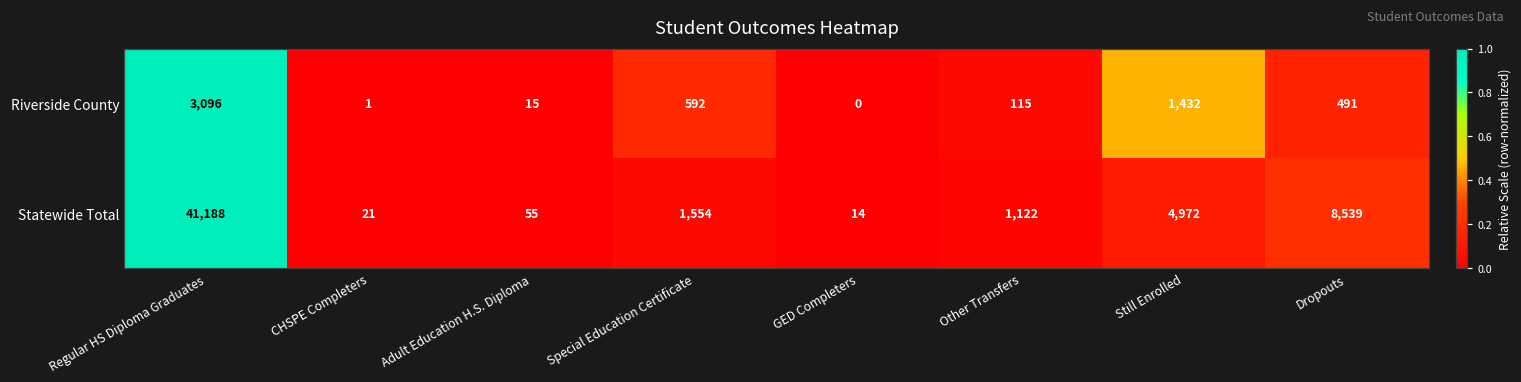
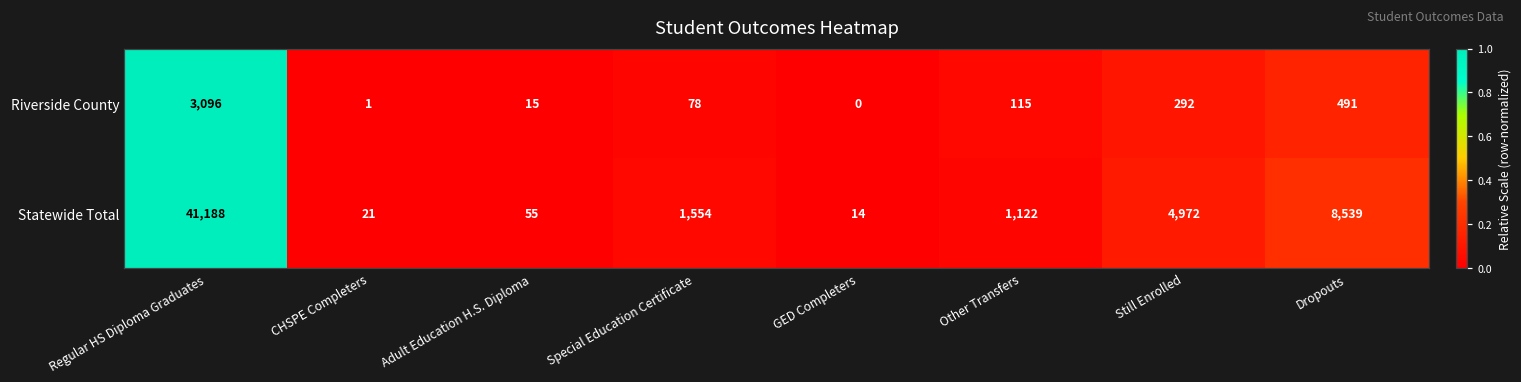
  {
    "Riverside County": {
      "Regular HS Diploma Graduates": "3,096",
      "CHSPE Completers": "1",
      "Adult Education H.S. Diploma": "15",
-     "Special Education Certificate": "592",
+     "Special Education Certificate": "78",
      "GED Completers": "0",
      "Other Transfers": "115",
-     "Still Enrolled": "1,432",
+     "Still Enrolled": "292",
      "Dropouts": "491"
    },
    "Statewide Total": {
      "Regular HS Diploma Graduates": "41,188",
      "CHSPE Completers": "21",
      "Adult Education H.S. Diploma": "55",
      "Special Education Certificate": "1,554",
      "GED Completers": "14",
      "Other Transfers": "1,122",
      "Still Enrolled": "4,972",
      "Dropouts": "8,539"
    }
  }
